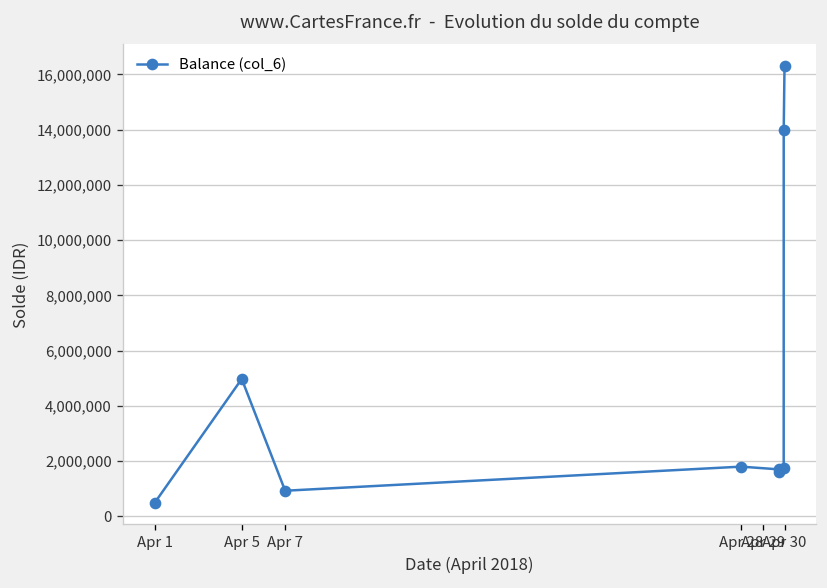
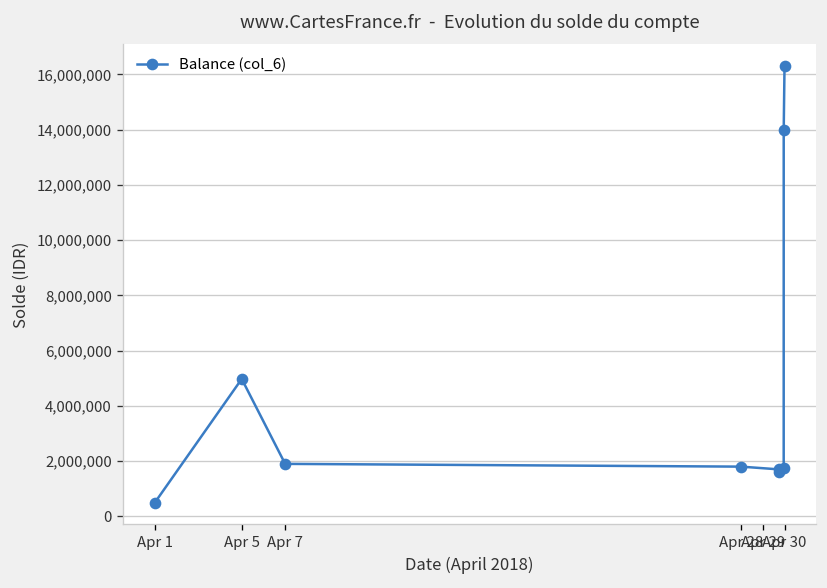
  {
    "Apr 1": "500,000",
    "Apr 5": "5,000,000",
-   "Apr 7": "900,000"
+   "Apr 7": "1,900,000"
  }
